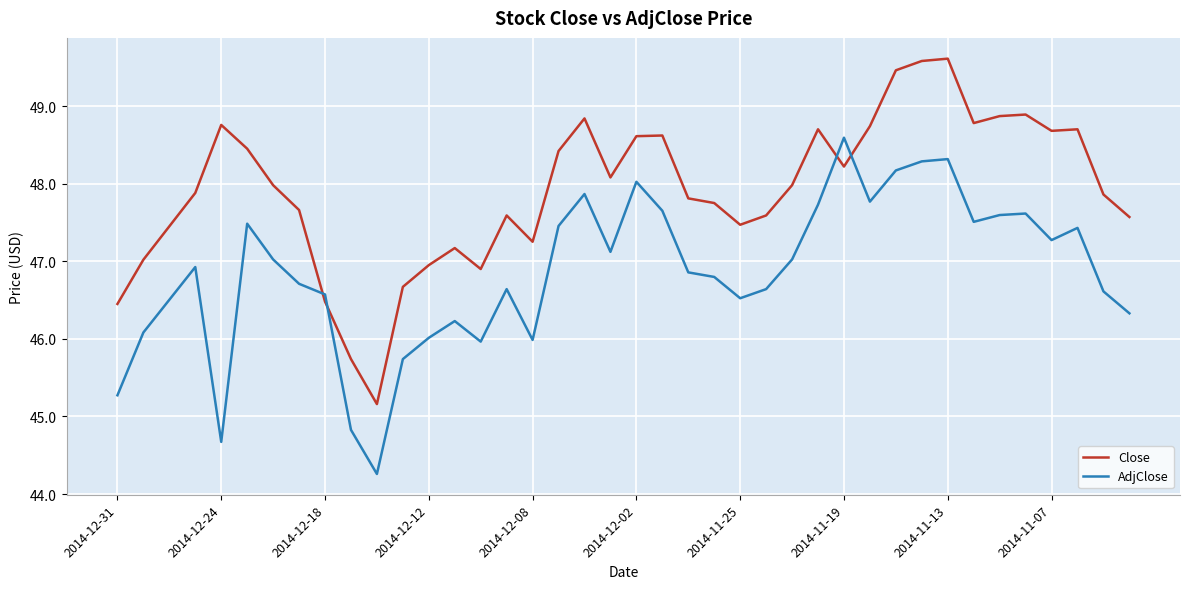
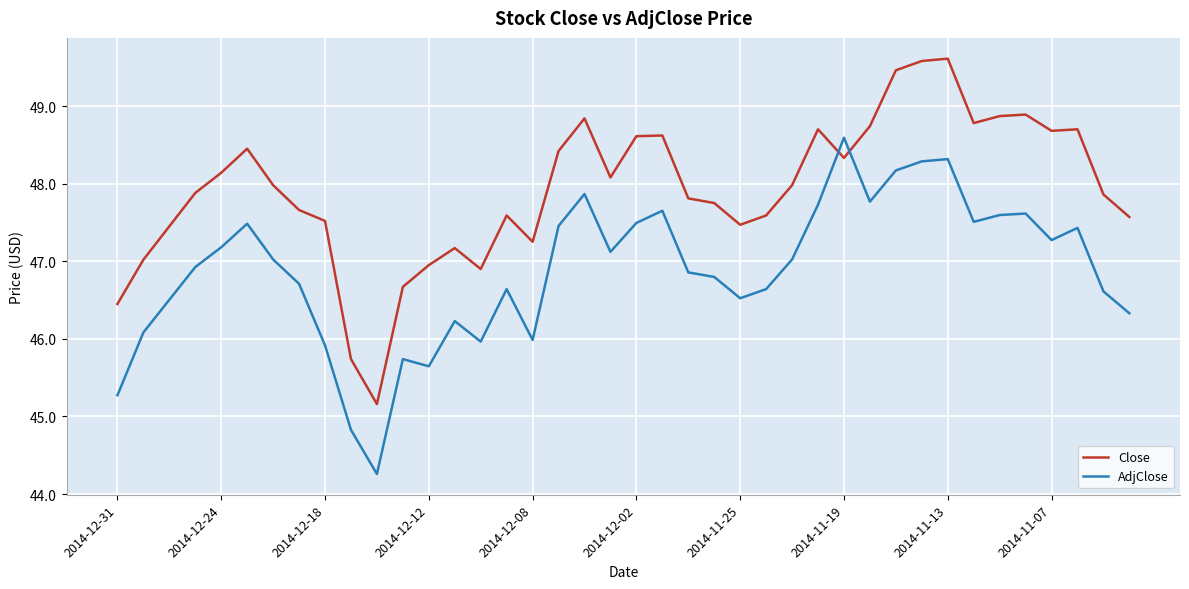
  {
    "Close": {
      "2014-12-31": 46.5,
-     "2014-12-24": 48.8,
-     "2014-12-18": 46.5,
+     "2014-12-24": 48.1,
+     "2014-12-18": 47.5,
      "2014-12-12": 47.0,
      "2014-12-08": 47.3,
      "2014-12-02": 48.6,
      "2014-11-25": 47.5,
-     "2014-11-19": 48.2,
+     "2014-11-19": 48.3,
      "2014-11-13": 49.6,
      "2014-11-07": 48.7
    },
    "AdjClose": {
      "2014-12-31": 45.3,
-     "2014-12-24": 44.7,
-     "2014-12-18": 46.6,
-     "2014-12-12": 46.0,
+     "2014-12-24": 47.2,
+     "2014-12-18": 45.9,
+     "2014-12-12": 45.6,
      "2014-12-08": 46.0,
-     "2014-12-02": 48.0,
+     "2014-12-02": 47.5,
      "2014-11-25": 46.5,
      "2014-11-19": 48.6,
      "2014-11-13": 48.3,
      "2014-11-07": 47.3
    }
  }
